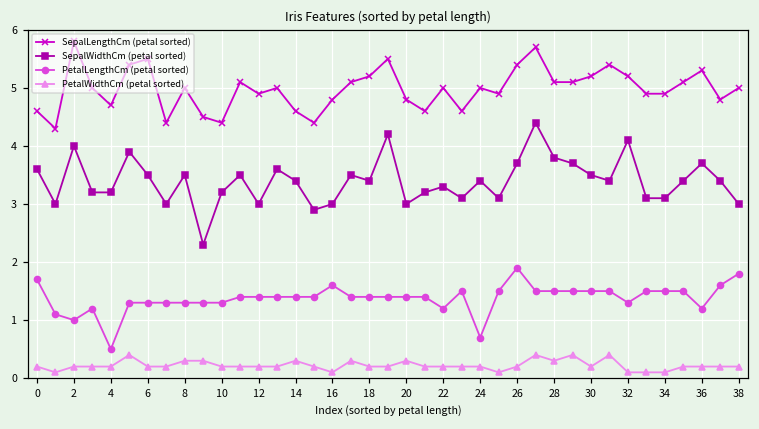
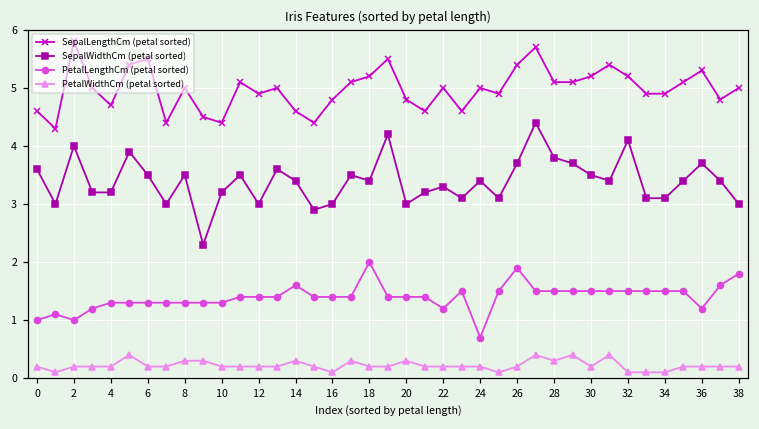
  {
    "PetalLengthCm (petal sorted)": {
-     "0": 1.7,
+     "0": 1.0,
      "2": 1.0,
-     "4": 0.5,
+     "4": 1.3,
      "6": 1.3,
      "8": 1.3,
      "10": 1.3,
      "12": 1.4,
-     "14": 1.4,
-     "16": 1.6,
-     "18": 1.4,
+     "14": 1.6,
+     "16": 1.4,
+     "18": 2.0,
      "20": 1.4,
      "22": 1.2,
      "24": 0.7,
      "26": 1.9,
      "28": 1.5,
      "30": 1.5,
-     "32": 1.3,
+     "32": 1.5,
      "34": 1.5,
      "36": 1.2,
      "38": 1.8
    },
    "PetalWidthCm (petal sorted)": {
      "0": 0.2,
      "2": 0.2,
      "4": 0.2,
      "6": 0.2,
      "8": 0.3,
      "10": 0.2,
      "12": 0.2,
      "14": 0.3,
      "16": 0.1,
      "18": 0.2,
      "20": 0.3,
      "22": 0.2,
      "24": 0.2,
      "26": 0.2,
      "28": 0.3,
      "30": 0.2,
      "32": 0.1,
      "34": 0.1,
      "36": 0.2,
      "38": 0.2
    }
  }
